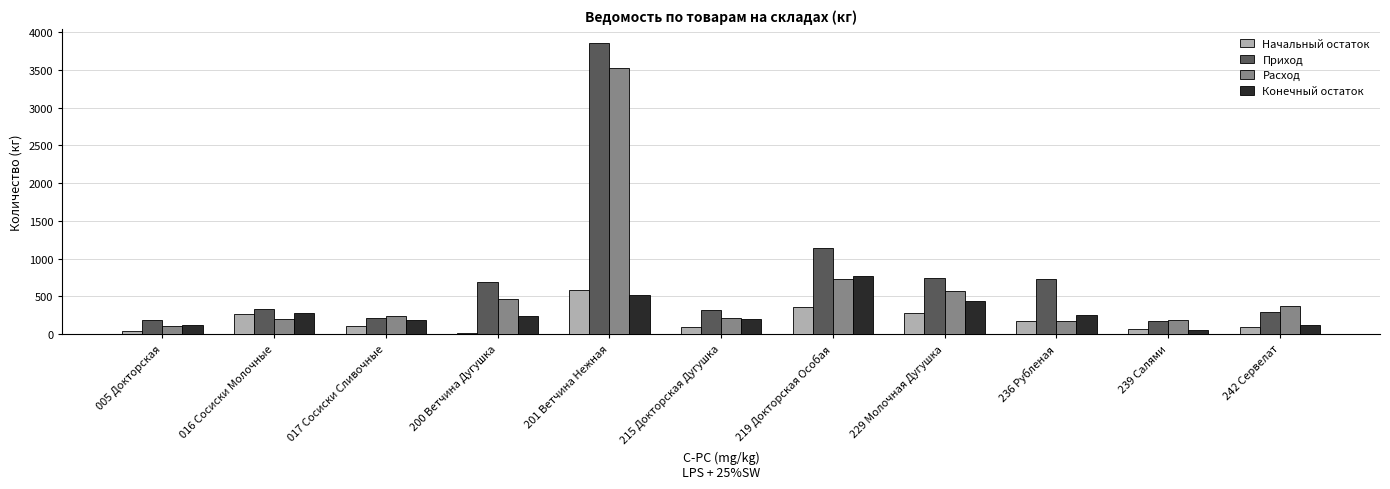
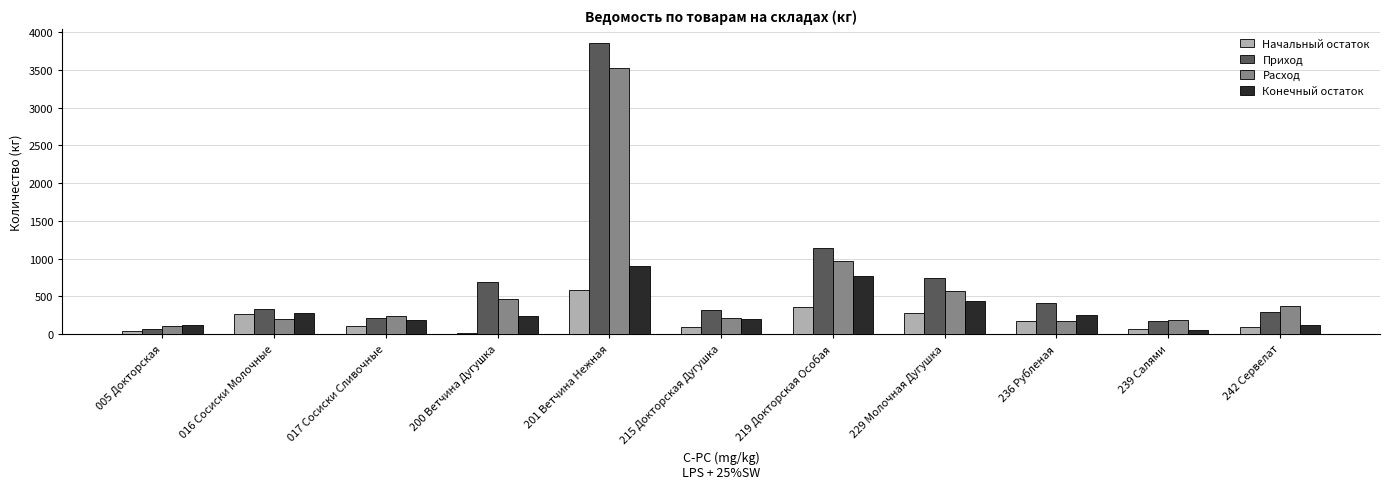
  {
    "Начальный остаток": {
      "005 Докторская": 0,
      "016 Сосиски Молочные": 300,
      "017 Сосиски Сливочные": 100,
      "201 Ветчина Нежная": 600,
      "215 Докторская Дугушка": 100,
      "219 Докторская Особая": 400,
      "229 Молочная Дугушка": 300,
      "236 Рубленая": 200,
      "239 Салями": 100,
      "242 Сервелат": 100
    },
    "Приход": {
-     "005 Докторская": 200,
+     "005 Докторская": 100,
      "016 Сосиски Молочные": 300,
      "017 Сосиски Сливочные": 200,
      "200 Ветчина Дугушка": 700,
      "201 Ветчина Нежная": 3900,
      "215 Докторская Дугушка": 300,
      "219 Докторская Особая": 1100,
      "229 Молочная Дугушка": 700,
-     "236 Рубленая": 700,
+     "236 Рубленая": 400,
      "239 Салями": 200,
      "242 Сервелат": 300
    },
    "Расход": {
      "005 Докторская": 100,
      "016 Сосиски Молочные": 200,
      "017 Сосиски Сливочные": 200,
      "200 Ветчина Дугушка": 500,
      "201 Ветчина Нежная": 3500,
      "215 Докторская Дугушка": 200,
-     "219 Докторская Особая": 700,
+     "219 Докторская Особая": 1000,
      "229 Молочная Дугушка": 600,
      "236 Рубленая": 200,
      "239 Салями": 200,
      "242 Сервелат": 400
    },
    "Конечный остаток": {
      "005 Докторская": 100,
      "016 Сосиски Молочные": 300,
      "017 Сосиски Сливочные": 200,
      "200 Ветчина Дугушка": 200,
-     "201 Ветчина Нежная": 500,
+     "201 Ветчина Нежная": 900,
      "215 Докторская Дугушка": 200,
      "219 Докторская Особая": 800,
      "229 Молочная Дугушка": 400,
      "236 Рубленая": 300,
      "239 Салями": 100,
      "242 Сервелат": 100
    }
  }
